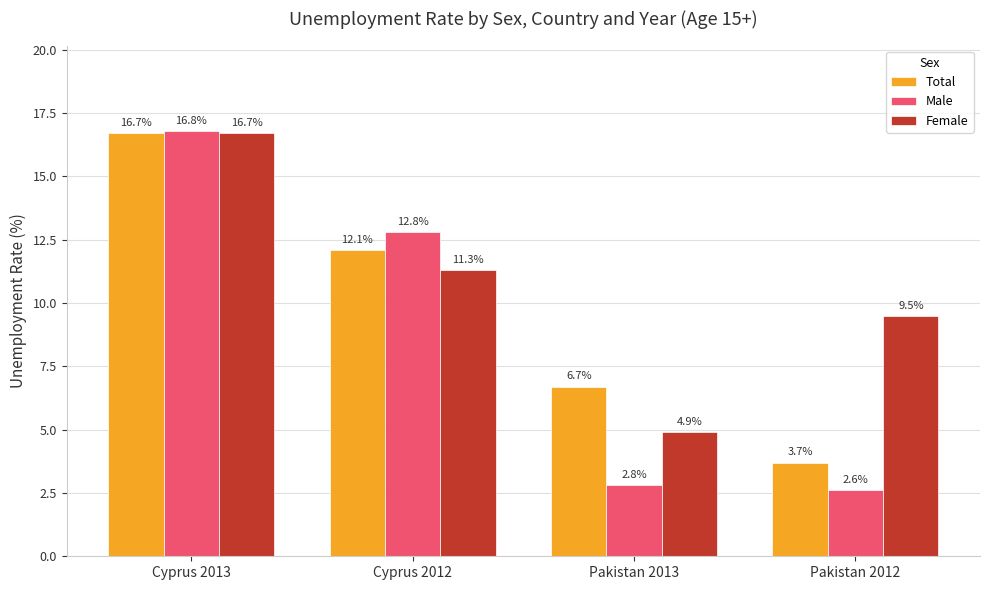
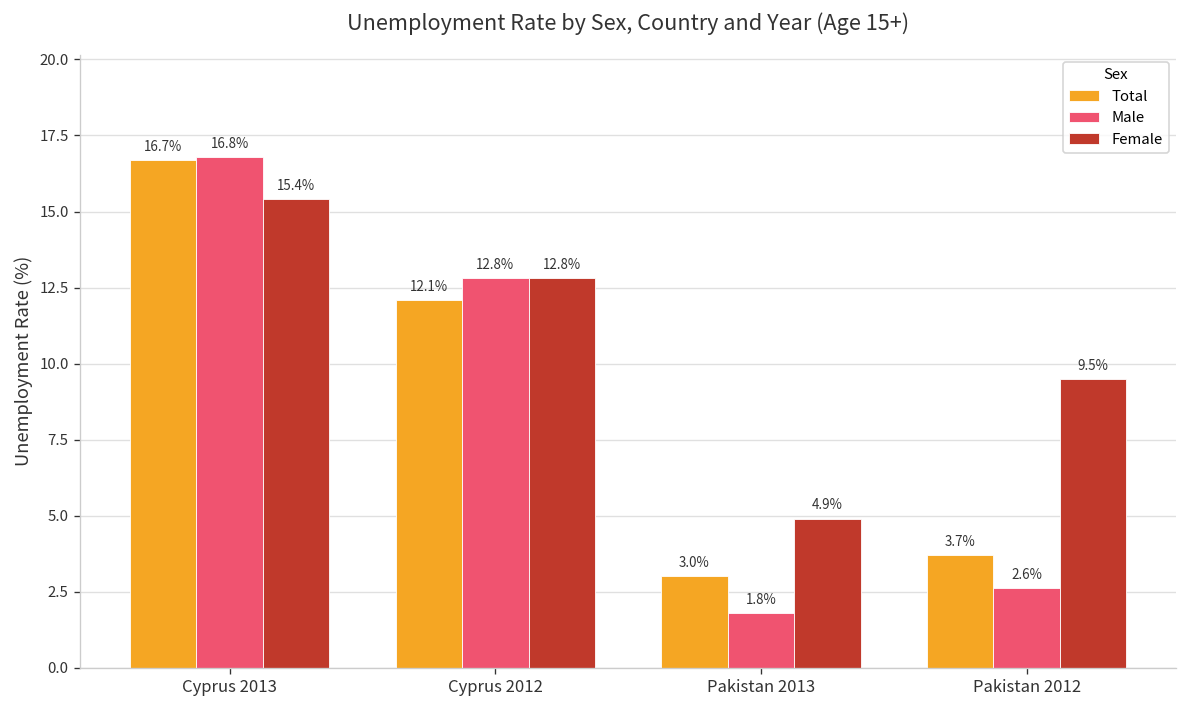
  {
    "Total": {
      "Cyprus 2013": "16.7%",
      "Cyprus 2012": "12.1%",
-     "Pakistan 2013": "6.7%",
+     "Pakistan 2013": "3.0%",
      "Pakistan 2012": "3.7%"
    },
    "Male": {
      "Cyprus 2013": "16.8%",
      "Cyprus 2012": "12.8%",
-     "Pakistan 2013": "2.8%",
+     "Pakistan 2013": "1.8%",
      "Pakistan 2012": "2.6%"
    },
    "Female": {
-     "Cyprus 2013": "16.7%",
-     "Cyprus 2012": "11.3%",
+     "Cyprus 2013": "15.4%",
+     "Cyprus 2012": "12.8%",
      "Pakistan 2013": "4.9%",
      "Pakistan 2012": "9.5%"
    }
  }
